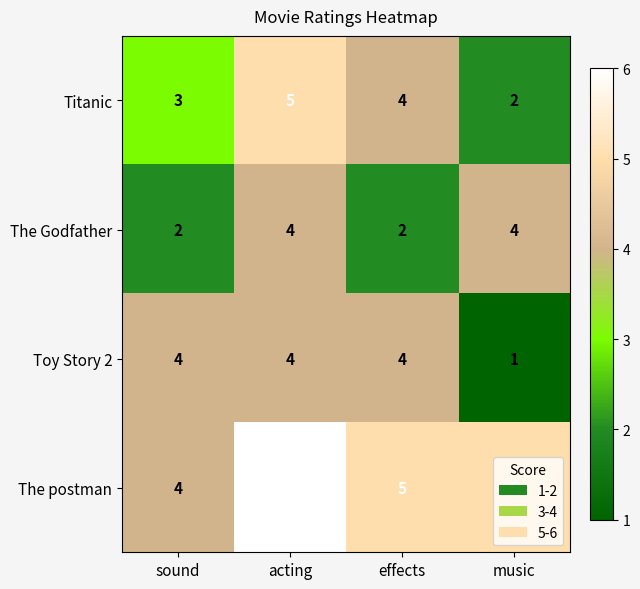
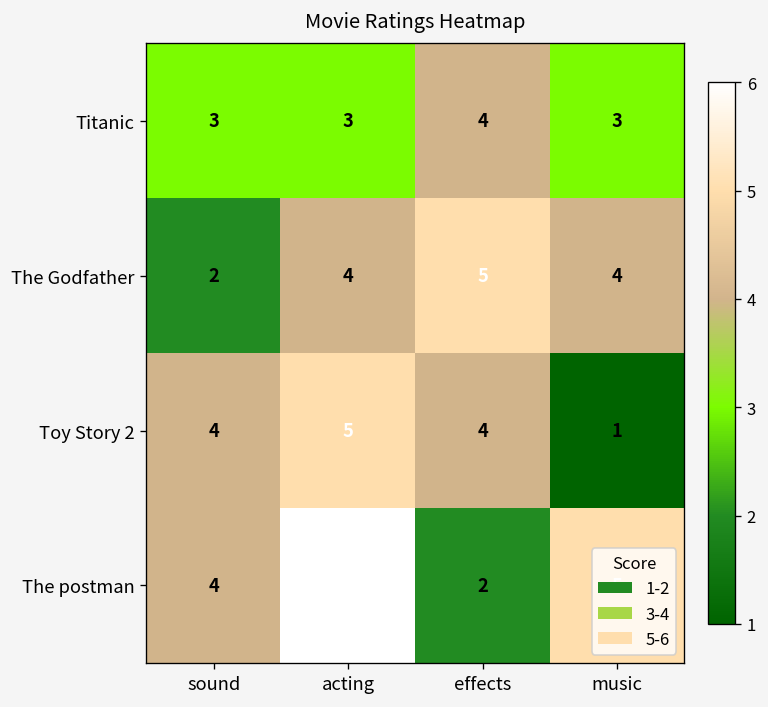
  {
    "Titanic": {
      "sound": 3,
-     "acting": 5,
+     "acting": 3,
      "effects": 4,
-     "music": 2
+     "music": 3
    },
    "The Godfather": {
      "sound": 2,
      "acting": 4,
-     "effects": 2,
+     "effects": 5,
      "music": 4
    },
    "Toy Story 2": {
      "sound": 4,
-     "acting": 4,
+     "acting": 5,
      "effects": 4,
      "music": 1
    },
    "The postman": {
      "sound": 4,
-     "effects": 5
+     "effects": 2
    }
  }
